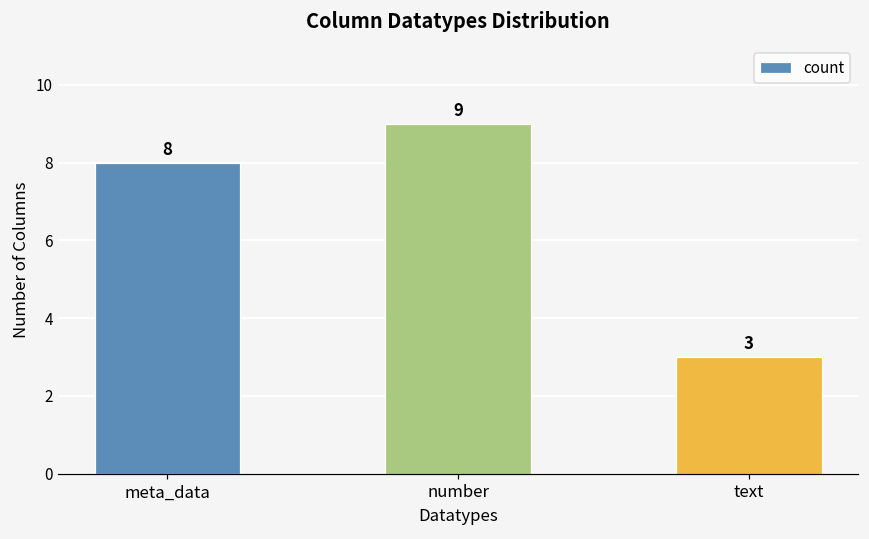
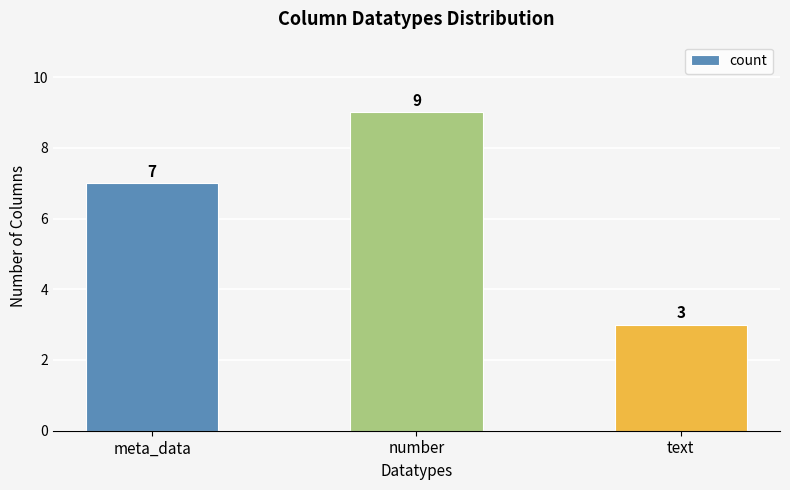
  {
-   "meta_data": 8,
+   "meta_data": 7,
    "number": 9,
    "text": 3
  }
